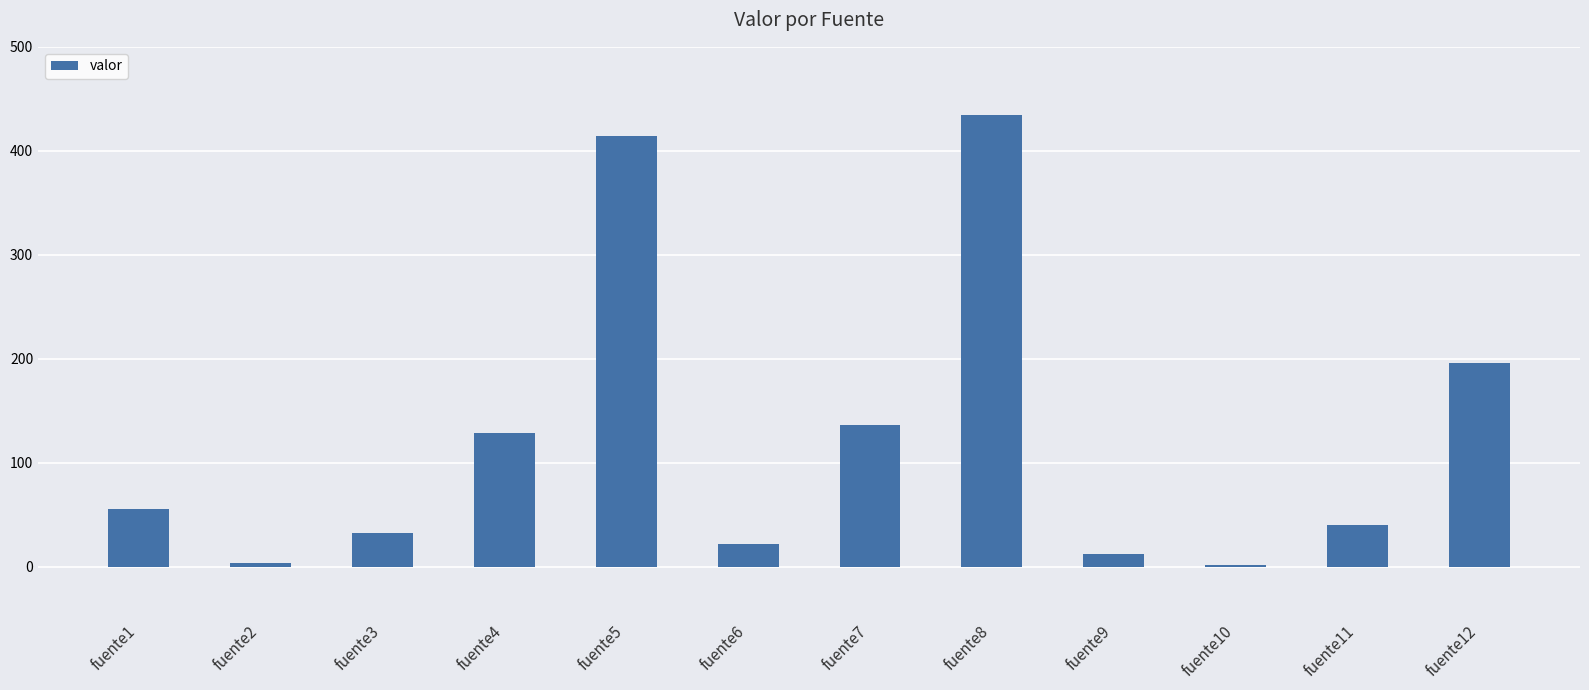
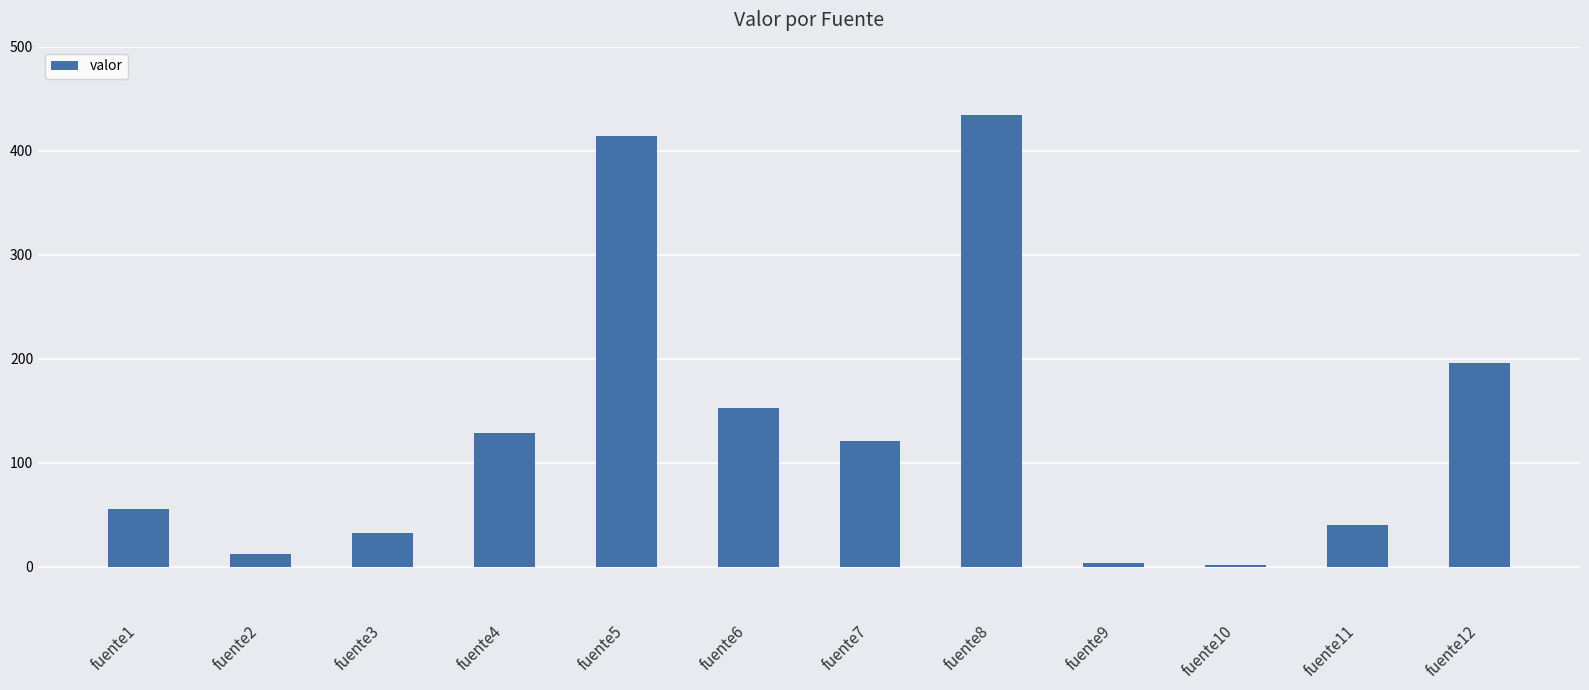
  {
    "fuente1": 55,
-   "fuente2": 4,
+   "fuente2": 12,
    "fuente3": 32,
    "fuente4": 129,
    "fuente5": 414,
-   "fuente6": 22,
-   "fuente7": 136,
+   "fuente6": 153,
+   "fuente7": 121,
    "fuente8": 434,
-   "fuente9": 12,
+   "fuente9": 4,
    "fuente11": 40,
    "fuente12": 196
  }
